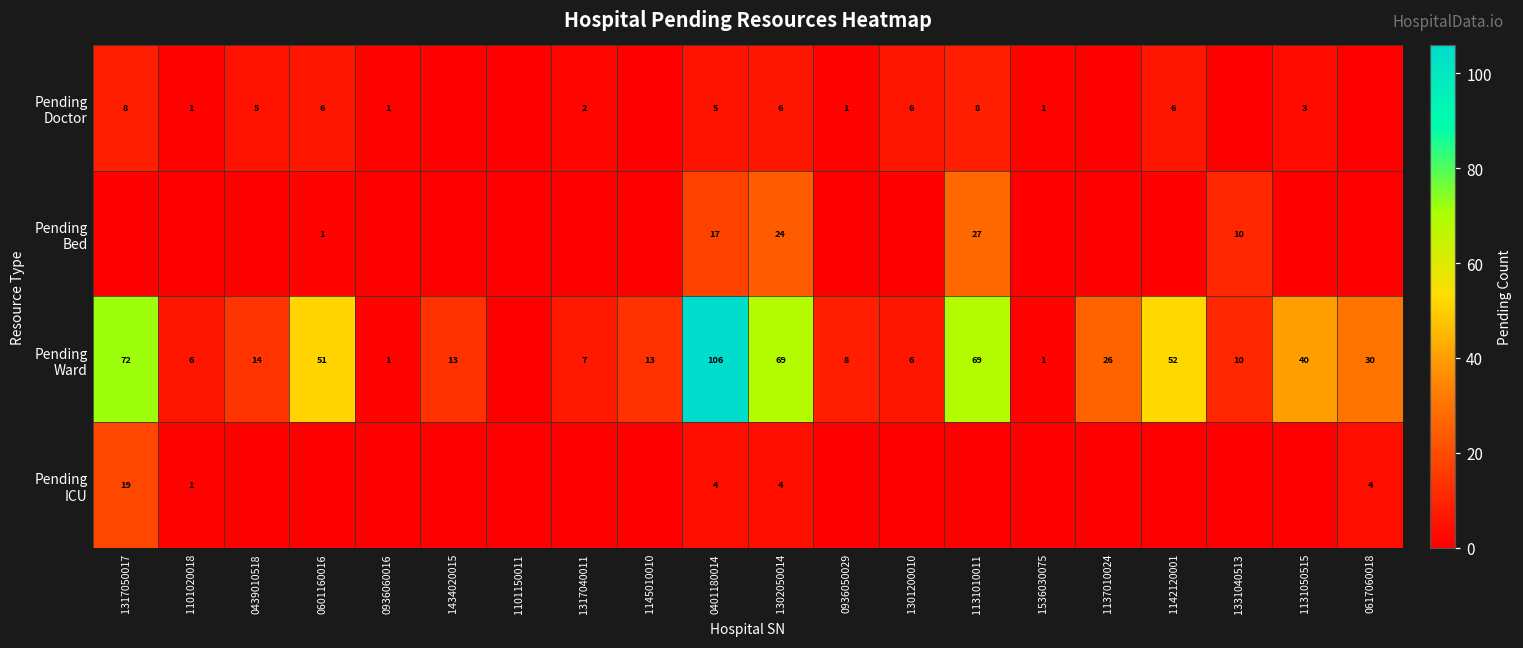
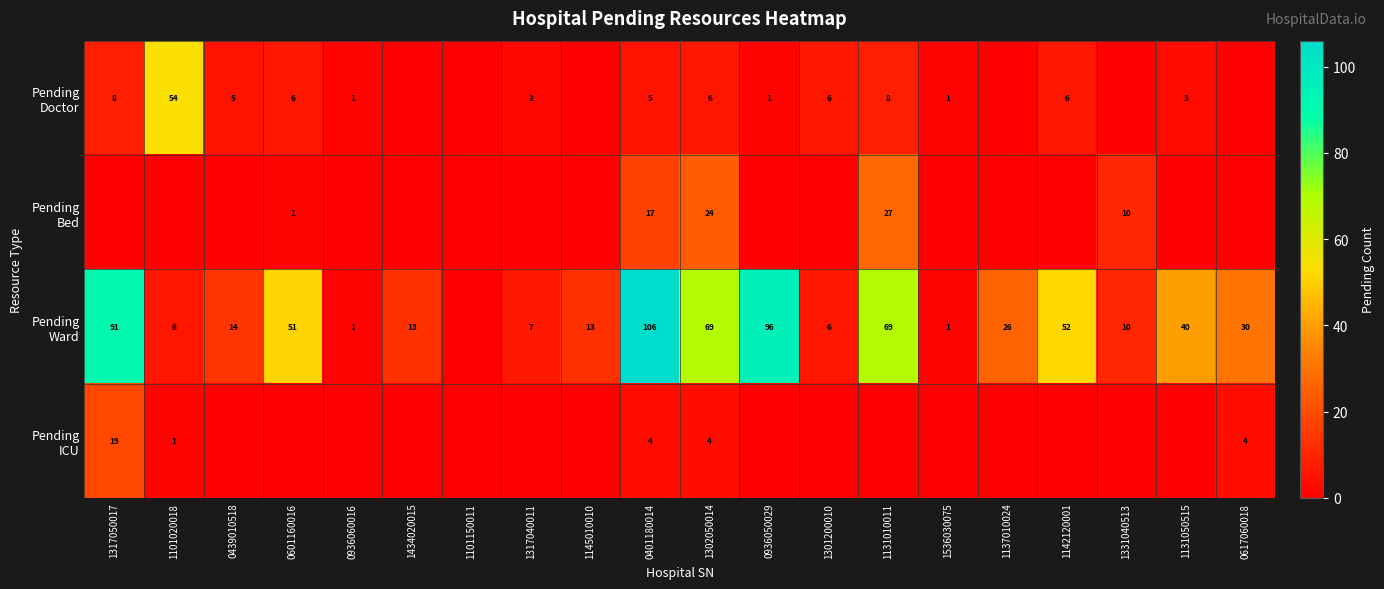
  {
    "Pending Doctor": {
      "1317050017": 8,
-     "1101020018": 1,
+     "1101020018": 54,
      "0439010518": 5,
      "0601160016": 6,
      "0936060016": 1,
      "1317040011": 2,
      "0401180014": 5,
      "1302050014": 6,
      "0936050029": 1,
      "1301200010": 6,
      "1131010011": 8,
      "1536030075": 1,
      "1142120001": 6,
      "1131050515": 3
    },
    "Pending Bed": {
      "0601160016": 1,
      "0401180014": 17,
      "1302050014": 24,
      "1131010011": 27,
      "1331040513": 10
    },
    "Pending Ward": {
-     "1317050017": 72,
+     "1317050017": 91,
      "1101020018": 6,
      "0439010518": 14,
      "0601160016": 51,
      "0936060016": 1,
      "1434020015": 13,
      "1317040011": 7,
      "1145010010": 13,
      "0401180014": 106,
      "1302050014": 69,
-     "0936050029": 8,
+     "0936050029": 96,
      "1301200010": 6,
      "1131010011": 69,
      "1536030075": 1,
      "1137010024": 26,
      "1142120001": 52,
      "1331040513": 10,
      "1131050515": 40,
      "0617060018": 30
    },
    "Pending ICU": {
      "1317050017": 19,
      "1101020018": 1,
      "0401180014": 4,
      "1302050014": 4,
      "0617060018": 4
    }
  }
